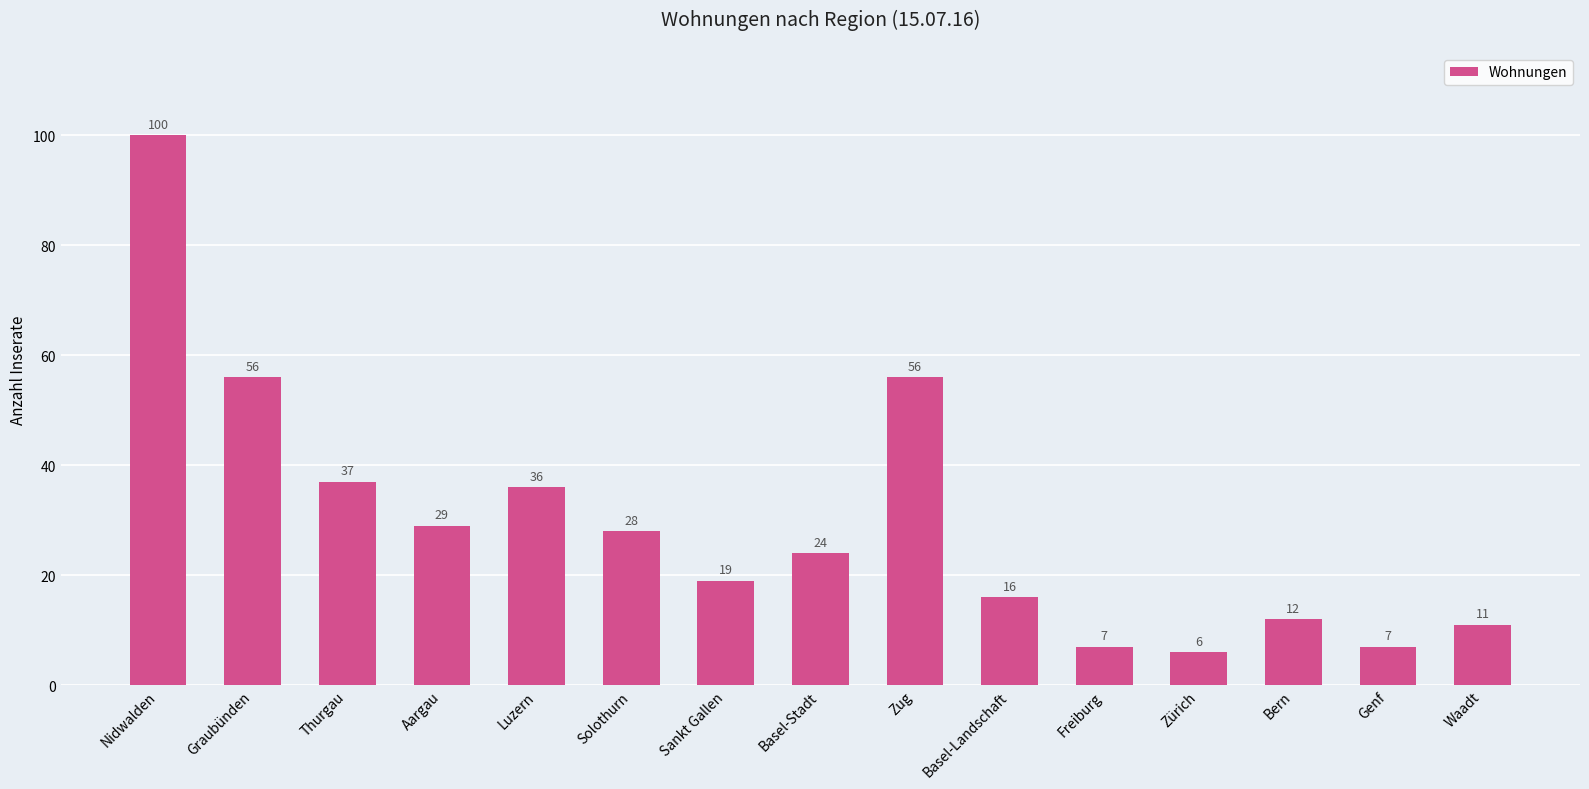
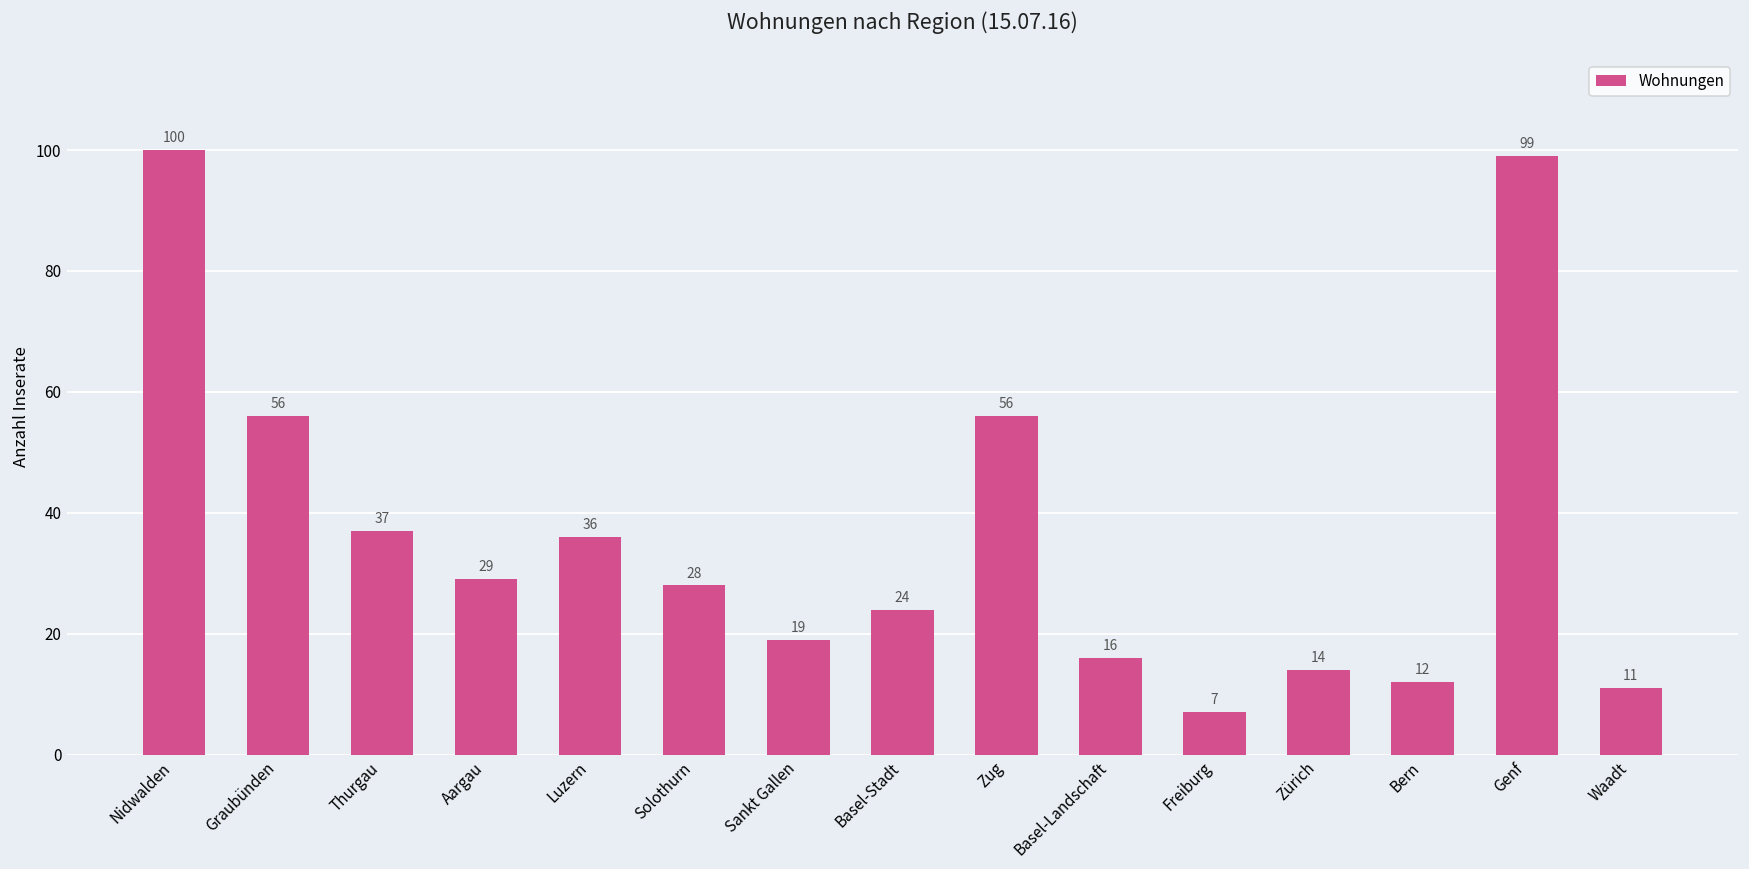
  {
    "Nidwalden": 100,
    "Graubünden": 56,
    "Thurgau": 37,
    "Aargau": 29,
    "Luzern": 36,
    "Solothurn": 28,
    "Sankt Gallen": 19,
    "Basel-Stadt": 24,
    "Zug": 56,
    "Basel-Landschaft": 16,
    "Freiburg": 7,
-   "Zürich": 6,
+   "Zürich": 14,
    "Bern": 12,
-   "Genf": 7,
+   "Genf": 99,
    "Waadt": 11
  }
